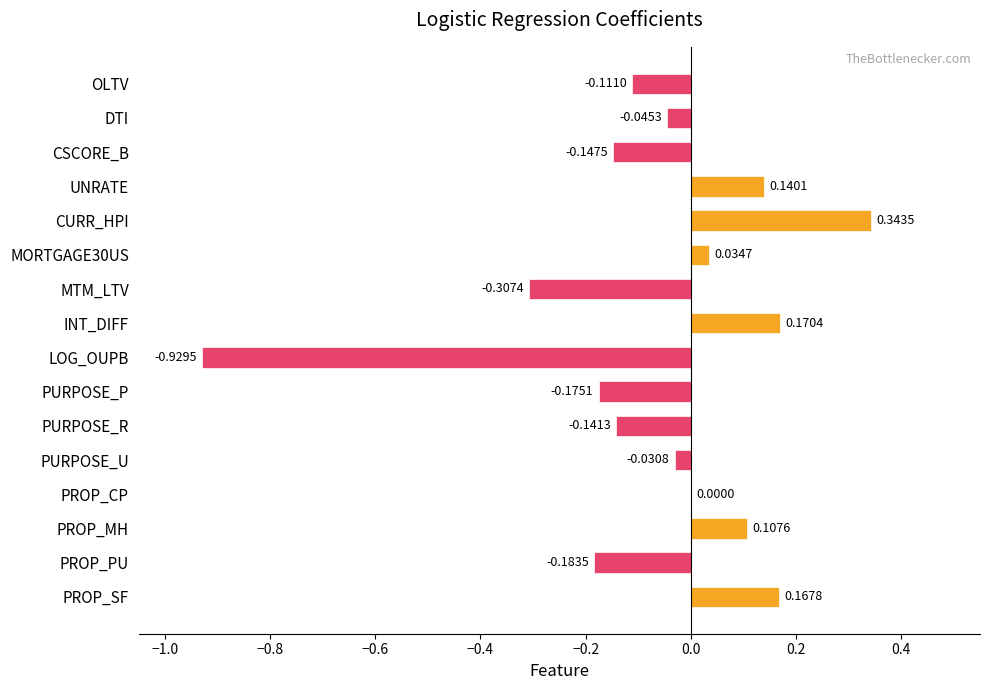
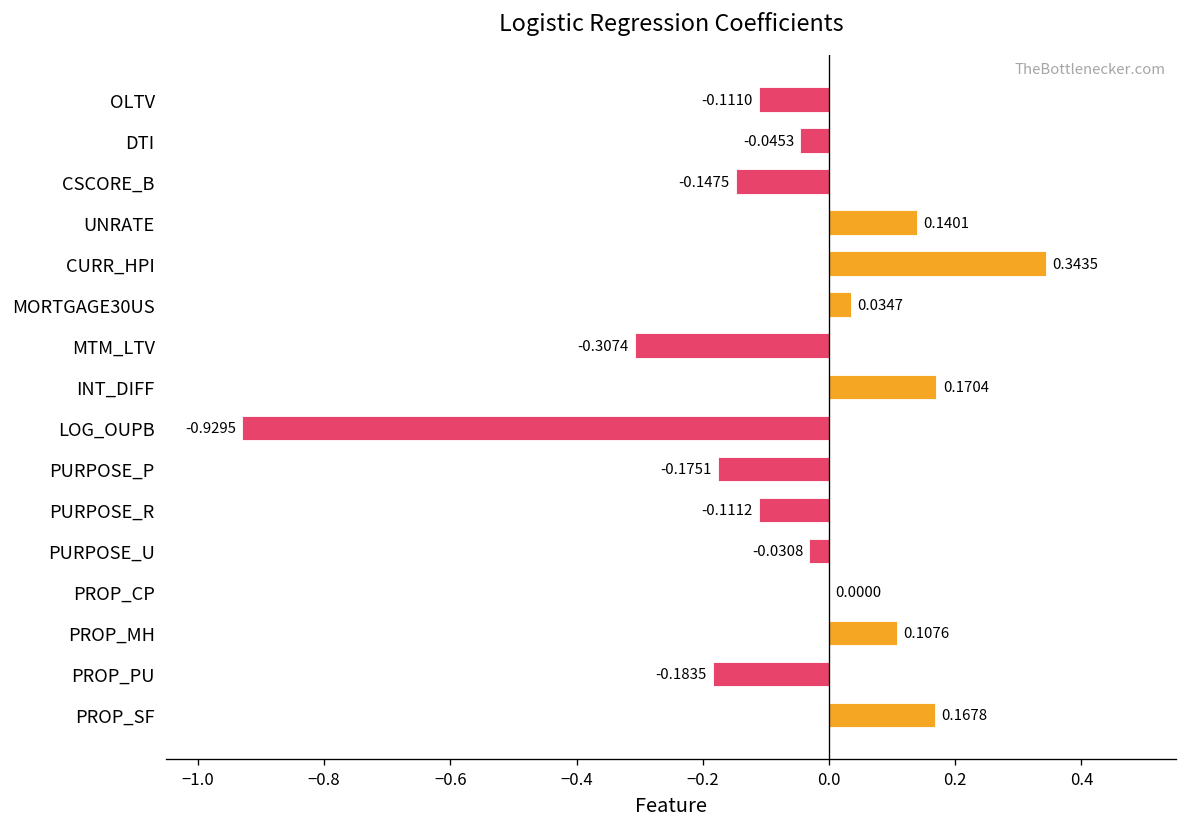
  {
    "OLTV": -0.1110,
    "DTI": -0.0453,
    "CSCORE_B": -0.1475,
    "UNRATE": 0.1401,
    "CURR_HPI": 0.3435,
    "MORTGAGE30US": 0.0347,
    "MTM_LTV": -0.3074,
    "INT_DIFF": 0.1704,
    "LOG_OUPB": -0.9295,
    "PURPOSE_P": -0.1751,
-   "PURPOSE_R": -0.1413,
+   "PURPOSE_R": -0.1112,
    "PURPOSE_U": -0.0308,
    "PROP_CP": 0.0000,
    "PROP_MH": 0.1076,
    "PROP_PU": -0.1835,
    "PROP_SF": 0.1678
  }
